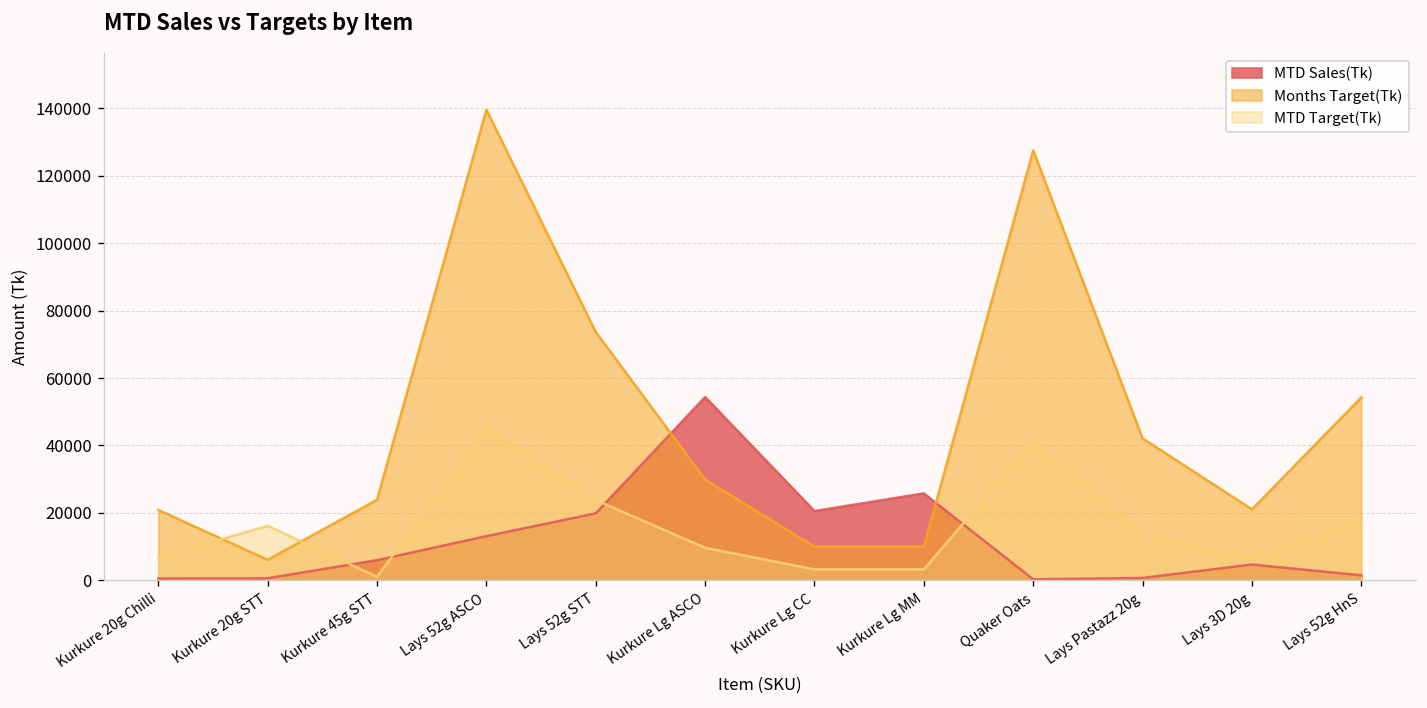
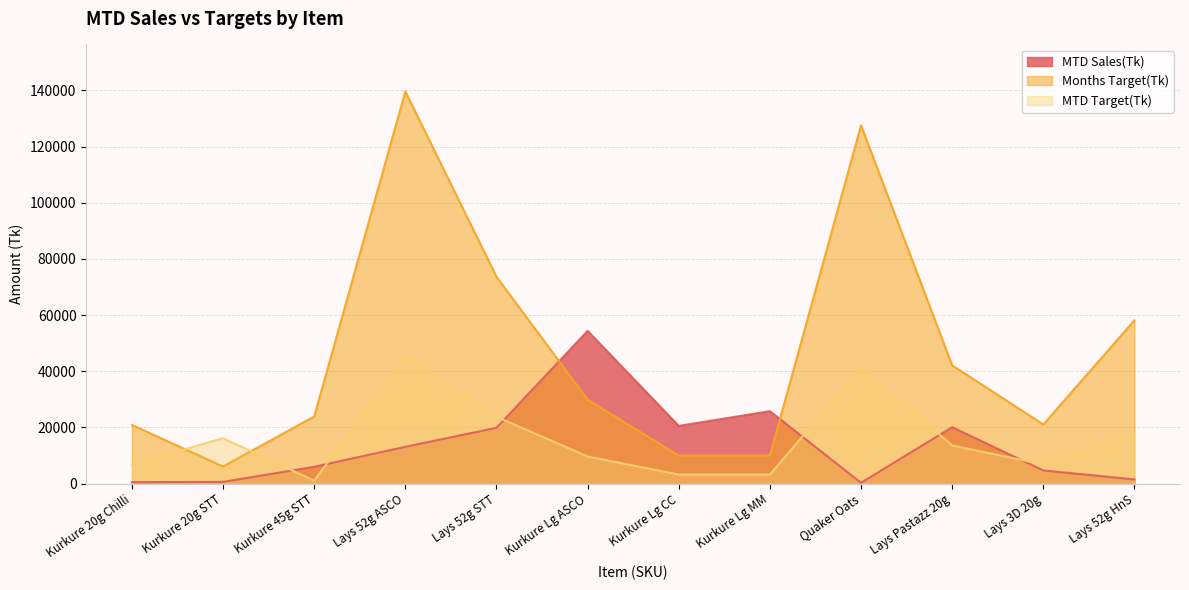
  {
    "MTD Sales(Tk)": {
      "Kurkure 20g Chilli": 1000,
      "Kurkure 20g STT": 1000,
      "Kurkure 45g STT": 6000,
      "Lays 52g ASCO": 13000,
      "Lays 52g STT": 20000,
      "Kurkure Lg ASCO": 54000,
      "Kurkure Lg CC": 21000,
      "Kurkure Lg MM": 26000,
      "Quaker Oats": 0,
-     "Lays Pastazz 20g": 1000,
+     "Lays Pastazz 20g": 20000,
      "Lays 3D 20g": 5000,
      "Lays 52g HnS": 1000
    },
    "Months Target(Tk)": {
      "Kurkure 20g Chilli": 21000,
      "Kurkure 20g STT": 6000,
      "Kurkure 45g STT": 24000,
      "Lays 52g ASCO": 140000,
      "Lays 52g STT": 74000,
      "Kurkure Lg ASCO": 30000,
      "Kurkure Lg CC": 10000,
      "Kurkure Lg MM": 10000,
      "Quaker Oats": 128000,
      "Lays Pastazz 20g": 42000,
      "Lays 3D 20g": 21000,
-     "Lays 52g HnS": 54000
+     "Lays 52g HnS": 58000
    },
    "MTD Target(Tk)": {
      "Kurkure 20g Chilli": 7000,
      "Kurkure 20g STT": 16000,
      "Kurkure 45g STT": 1000,
      "Lays 52g ASCO": 45000,
      "Lays 52g STT": 24000,
      "Kurkure Lg ASCO": 10000,
      "Kurkure Lg CC": 3000,
      "Kurkure Lg MM": 3000,
      "Quaker Oats": 41000,
      "Lays Pastazz 20g": 14000,
      "Lays 3D 20g": 7000,
      "Lays 52g HnS": 17000
    }
  }
